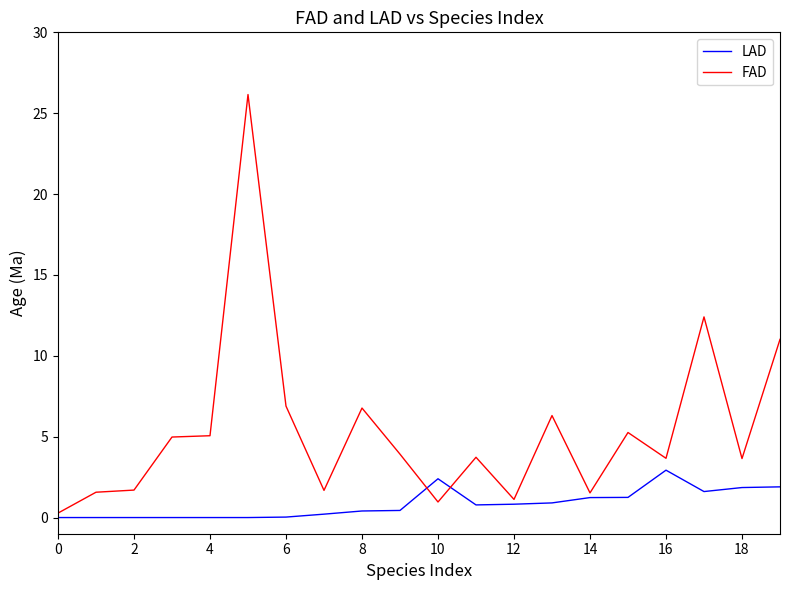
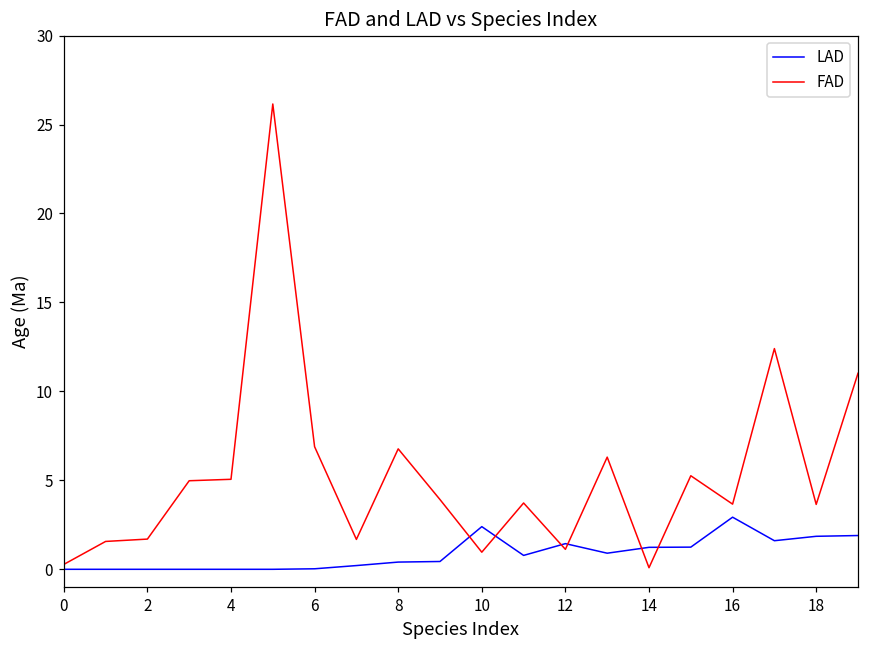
  {
    "LAD": {
      "0": 0.0,
      "2": 0.0,
      "4": 0.0,
      "6": 0.0,
      "8": 0.4,
      "10": 2.4,
-     "12": 0.8,
+     "12": 1.4,
      "14": 1.2,
      "16": 2.9,
      "18": 1.9
    },
    "FAD": {
      "0": 0.3,
      "2": 1.7,
      "4": 5.1,
      "6": 6.9,
      "8": 6.8,
      "10": 1.0,
      "12": 1.1,
-     "14": 1.5,
+     "14": 0.1,
      "16": 3.7,
      "18": 3.6
    }
  }
